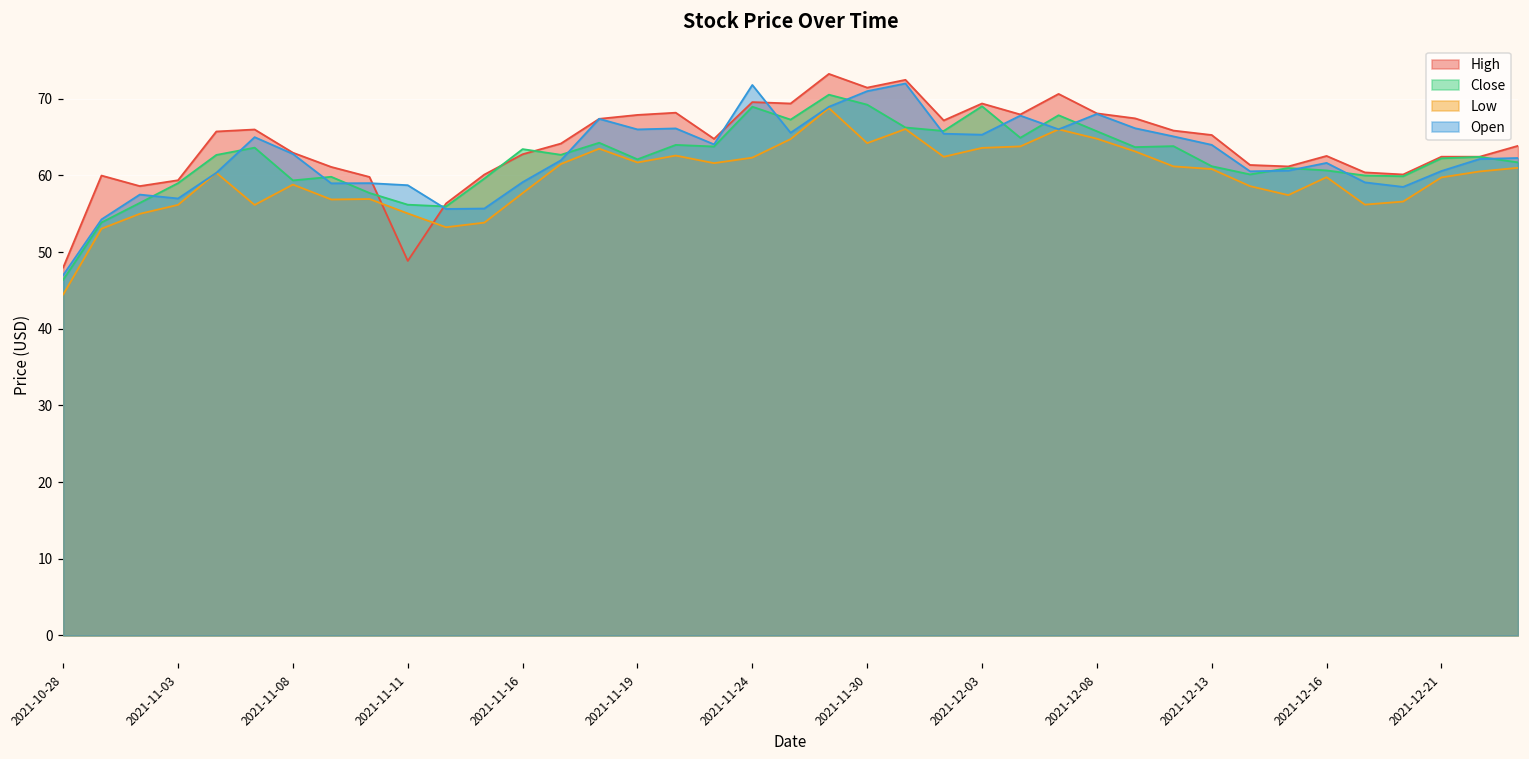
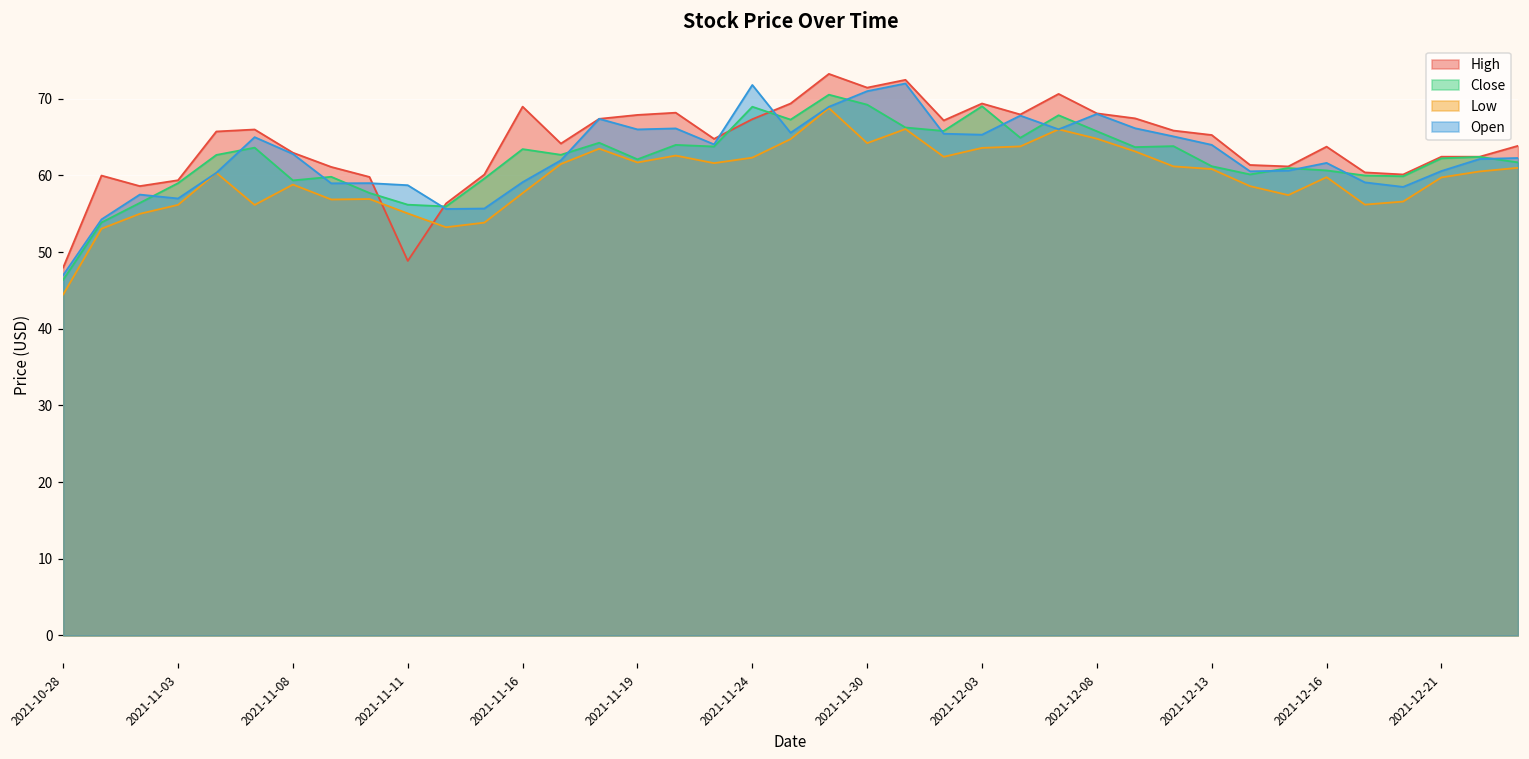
  {
    "High": {
      "2021-10-28": 48,
      "2021-11-03": 59,
      "2021-11-11": 49,
-     "2021-11-16": 63,
+     "2021-11-16": 69,
      "2021-11-19": 68,
-     "2021-11-24": 70,
+     "2021-11-24": 67,
      "2021-11-30": 71,
      "2021-12-13": 65,
-     "2021-12-16": 63
+     "2021-12-16": 64
    },
    "Close": {
      "2021-10-28": 46,
      "2021-11-03": 59,
      "2021-11-08": 59,
      "2021-11-11": 56,
      "2021-11-16": 63,
      "2021-11-19": 62,
      "2021-11-24": 69,
      "2021-11-30": 69,
      "2021-12-08": 66,
      "2021-12-13": 61,
      "2021-12-16": 61
    },
    "Low": {
      "2021-10-28": 44,
      "2021-11-03": 56,
      "2021-11-08": 59,
      "2021-11-11": 55,
      "2021-11-16": 58,
      "2021-11-19": 62,
      "2021-11-24": 62,
      "2021-11-30": 64,
      "2021-12-03": 64,
      "2021-12-08": 65,
      "2021-12-13": 61,
      "2021-12-16": 60,
      "2021-12-21": 60
    },
    "Open": {
      "2021-10-28": 47,
      "2021-11-03": 57,
      "2021-11-11": 59,
      "2021-11-16": 59,
      "2021-11-19": 66,
      "2021-11-24": 72,
      "2021-11-30": 71,
      "2021-12-03": 65,
      "2021-12-13": 64,
      "2021-12-16": 62,
      "2021-12-21": 61
    }
  }
